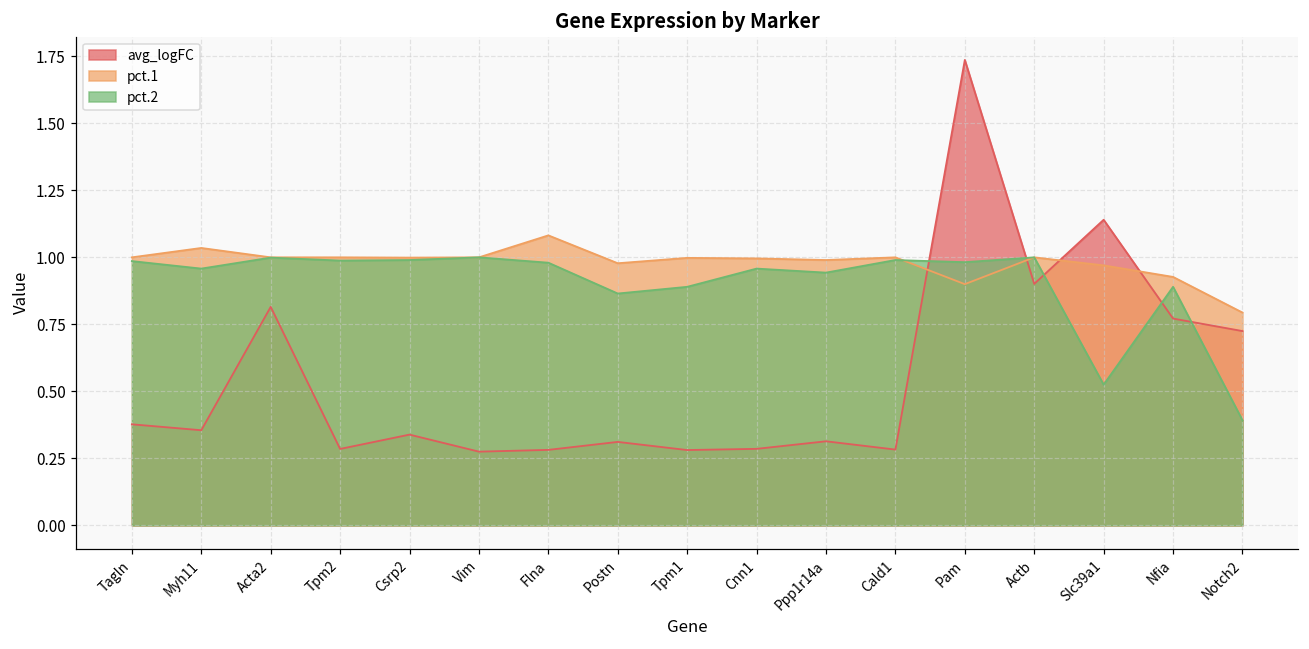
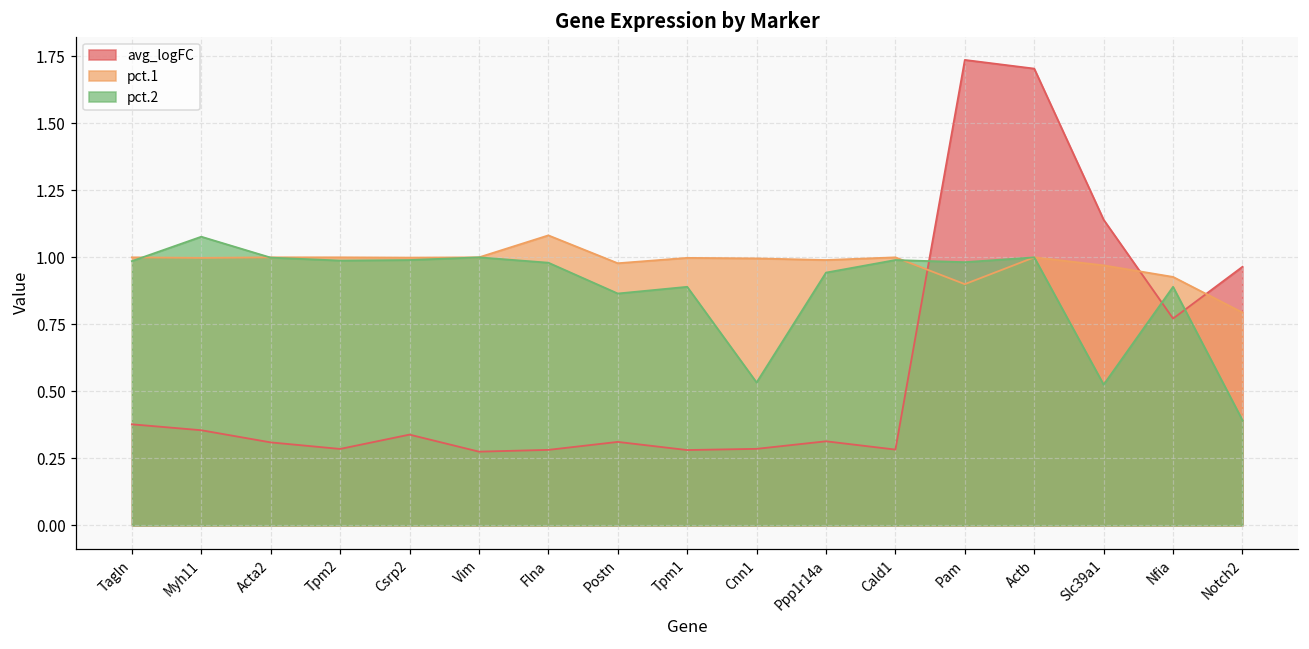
  {
    "avg_logFC": {
      "Tagln": 0.38,
      "Myh11": 0.35,
-     "Acta2": 0.82,
+     "Acta2": 0.31,
      "Tpm2": 0.29,
      "Csrp2": 0.34,
      "Vim": 0.28,
      "Flna": 0.28,
      "Postn": 0.31,
      "Tpm1": 0.28,
      "Cnn1": 0.29,
      "Ppp1r14a": 0.31,
      "Cald1": 0.28,
      "Pam": 1.74,
-     "Actb": 0.90,
+     "Actb": 1.70,
      "Slc39a1": 1.14,
      "Nfia": 0.77,
-     "Notch2": 0.72
+     "Notch2": 0.96
    },
    "pct.1": {
      "Tagln": 1.00,
-     "Myh11": 1.04,
+     "Myh11": 1.00,
      "Tpm2": 1.00,
      "Flna": 1.08,
      "Postn": 0.98,
      "Tpm1": 1.00,
      "Cnn1": 1.00,
      "Ppp1r14a": 0.99,
      "Pam": 0.90,
      "Slc39a1": 0.97,
      "Nfia": 0.93,
      "Notch2": 0.79
    },
    "pct.2": {
      "Tagln": 0.99,
-     "Myh11": 0.96,
+     "Myh11": 1.08,
      "Tpm2": 0.99,
      "Flna": 0.98,
      "Postn": 0.87,
      "Tpm1": 0.89,
-     "Cnn1": 0.96,
+     "Cnn1": 0.53,
      "Ppp1r14a": 0.94,
      "Pam": 0.98,
      "Slc39a1": 0.53,
      "Nfia": 0.89,
      "Notch2": 0.39
    }
  }
